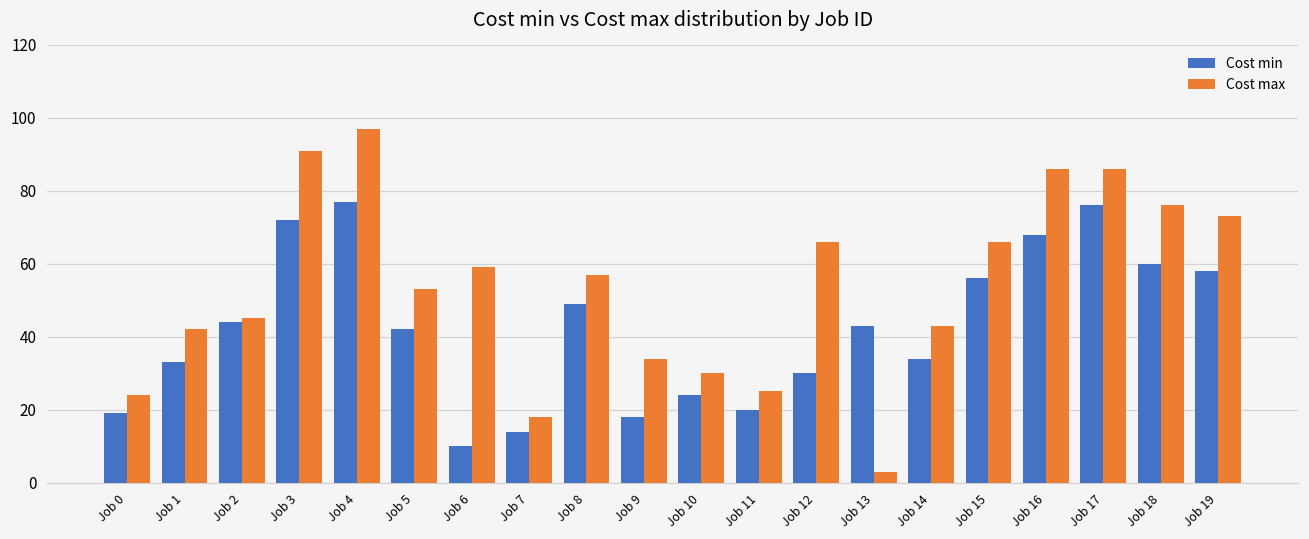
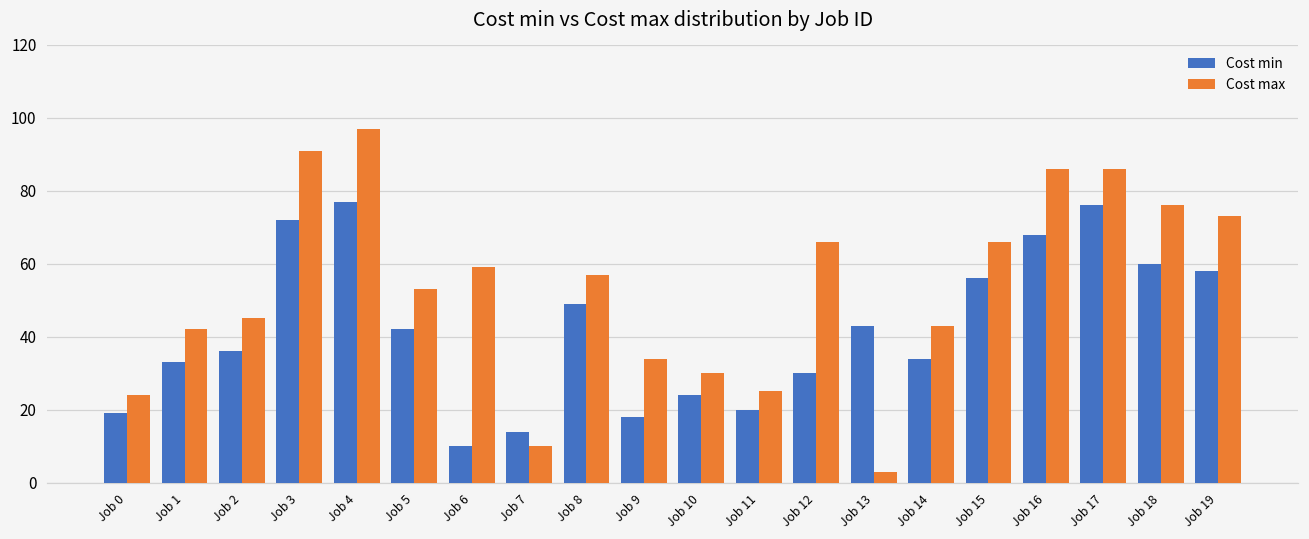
  {
    "Cost min": {
      "Job 0": 19,
      "Job 1": 33,
-     "Job 2": 44,
+     "Job 2": 36,
      "Job 3": 72,
      "Job 4": 77,
      "Job 5": 42,
      "Job 6": 10,
      "Job 7": 14,
      "Job 8": 49,
      "Job 9": 18,
      "Job 10": 24,
      "Job 11": 20,
      "Job 12": 30,
      "Job 13": 43,
      "Job 14": 34,
      "Job 15": 56,
      "Job 16": 68,
      "Job 17": 76,
      "Job 18": 60,
      "Job 19": 58
    },
    "Cost max": {
      "Job 0": 24,
      "Job 1": 42,
      "Job 2": 45,
      "Job 3": 91,
      "Job 4": 97,
      "Job 5": 53,
      "Job 6": 59,
-     "Job 7": 18,
+     "Job 7": 10,
      "Job 8": 57,
      "Job 9": 34,
      "Job 10": 30,
      "Job 11": 25,
      "Job 12": 66,
      "Job 13": 3,
      "Job 14": 43,
      "Job 15": 66,
      "Job 16": 86,
      "Job 17": 86,
      "Job 18": 76,
      "Job 19": 73
    }
  }
